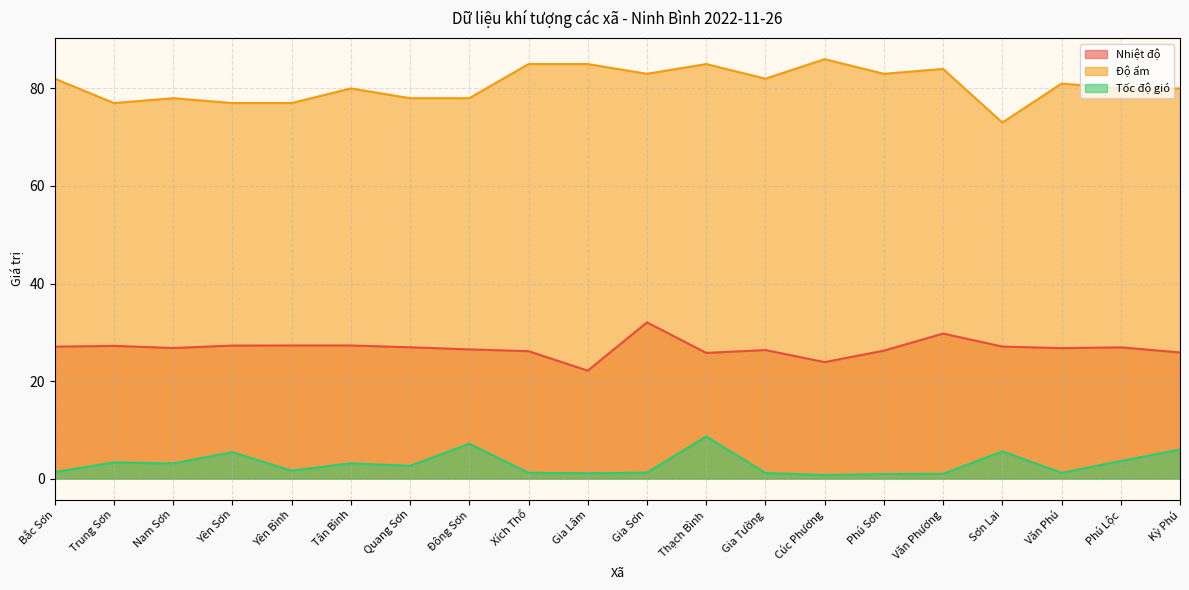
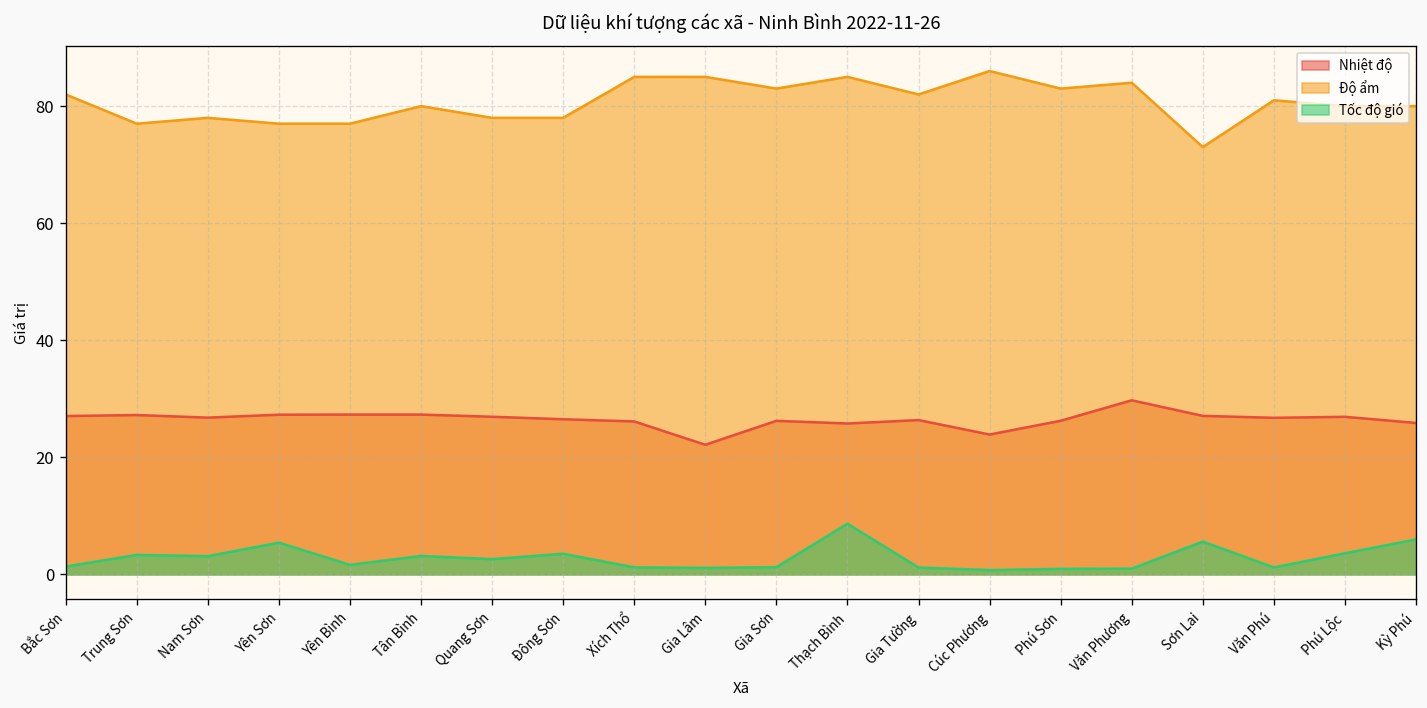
  {
    "Nhiệt độ": {
      "Bắc Sơn": 27,
      "Trung Sơn": 27,
      "Nam Sơn": 27,
      "Yên Sơn": 27,
      "Yên Bình": 27,
      "Tân Bình": 27,
      "Quang Sơn": 27,
      "Đông Sơn": 26,
      "Xích Thổ": 26,
      "Gia Lâm": 22,
-     "Gia Sơn": 32,
+     "Gia Sơn": 26,
      "Thạch Bình": 26,
      "Gia Tường": 26,
      "Cúc Phương": 24,
      "Phú Sơn": 26,
      "Văn Phương": 30,
      "Sơn Lai": 27,
      "Văn Phú": 27,
      "Phú Lộc": 27,
      "Kỳ Phú": 26
    },
    "Độ ẩm": {
      "Bắc Sơn": 82,
      "Trung Sơn": 77,
      "Nam Sơn": 78,
      "Yên Sơn": 77,
      "Yên Bình": 77,
      "Tân Bình": 80,
      "Quang Sơn": 78,
      "Đông Sơn": 78,
      "Xích Thổ": 85,
      "Gia Lâm": 85,
      "Gia Sơn": 83,
      "Thạch Bình": 85,
      "Gia Tường": 82,
      "Cúc Phương": 86,
      "Phú Sơn": 83,
      "Văn Phương": 84,
      "Sơn Lai": 73,
      "Văn Phú": 81,
      "Kỳ Phú": 80
    },
    "Tốc độ gió": {
      "Bắc Sơn": 1,
      "Trung Sơn": 3,
      "Nam Sơn": 3,
      "Yên Sơn": 5,
      "Yên Bình": 2,
      "Tân Bình": 3,
      "Quang Sơn": 3,
-     "Đông Sơn": 7,
+     "Đông Sơn": 4,
      "Xích Thổ": 1,
      "Gia Lâm": 1,
      "Gia Sơn": 1,
      "Thạch Bình": 9,
      "Gia Tường": 1,
      "Cúc Phương": 1,
      "Phú Sơn": 1,
      "Văn Phương": 1,
      "Sơn Lai": 6,
      "Văn Phú": 1,
      "Phú Lộc": 4,
      "Kỳ Phú": 6
    }
  }
